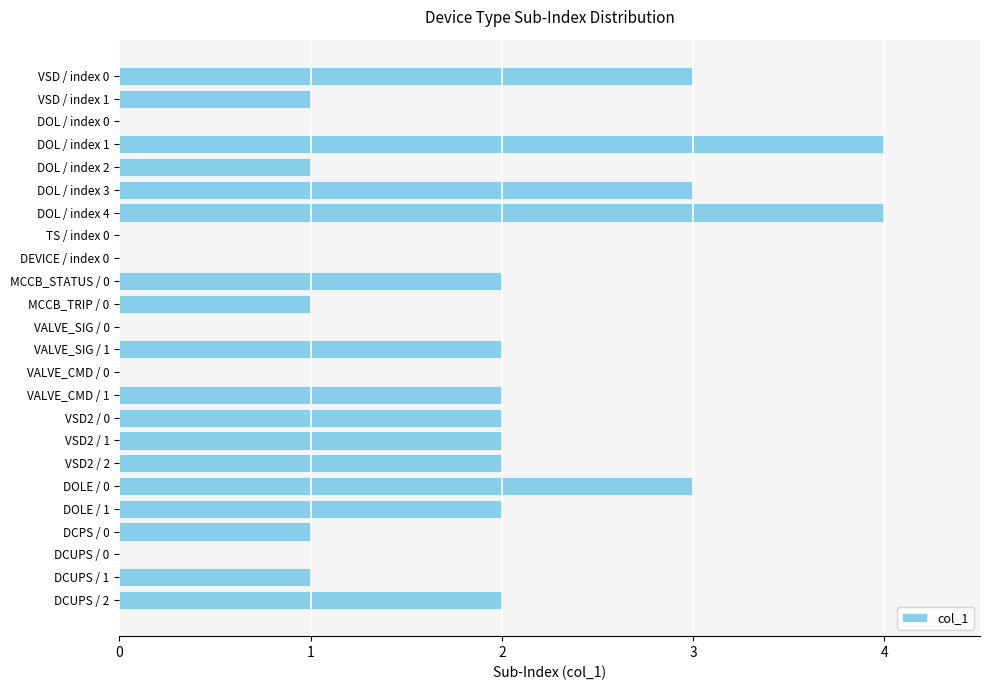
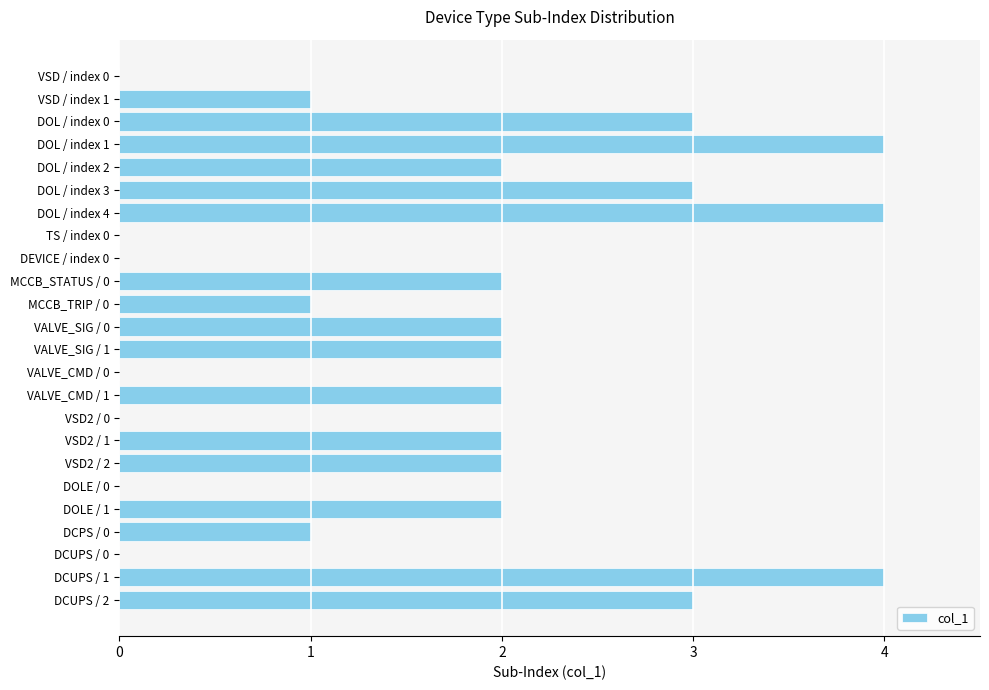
  {
-   "VSD / index 0": 3,
+   "VSD / index 0": 0,
    "VSD / index 1": 1,
-   "DOL / index 0": 0,
+   "DOL / index 0": 3,
    "DOL / index 1": 4,
-   "DOL / index 2": 1,
+   "DOL / index 2": 2,
    "DOL / index 3": 3,
    "DOL / index 4": 4,
    "TS / index 0": 0,
    "DEVICE / index 0": 0,
    "MCCB_STATUS / 0": 2,
    "MCCB_TRIP / 0": 1,
-   "VALVE_SIG / 0": 0,
+   "VALVE_SIG / 0": 2,
    "VALVE_SIG / 1": 2,
    "VALVE_CMD / 0": 0,
    "VALVE_CMD / 1": 2,
-   "VSD2 / 0": 2,
+   "VSD2 / 0": 0,
    "VSD2 / 1": 2,
    "VSD2 / 2": 2,
-   "DOLE / 0": 3,
+   "DOLE / 0": 0,
    "DOLE / 1": 2,
    "DCPS / 0": 1,
    "DCUPS / 0": 0,
-   "DCUPS / 1": 1,
-   "DCUPS / 2": 2
+   "DCUPS / 1": 4,
+   "DCUPS / 2": 3
  }
